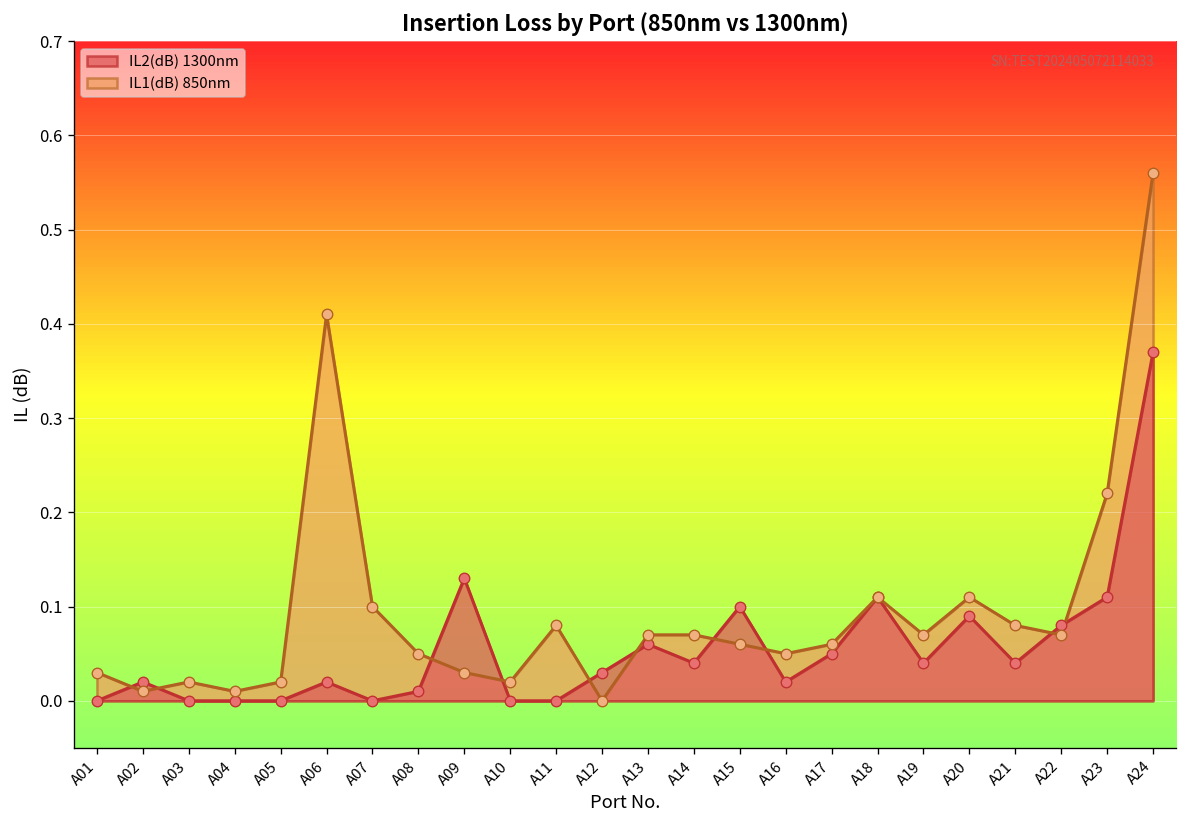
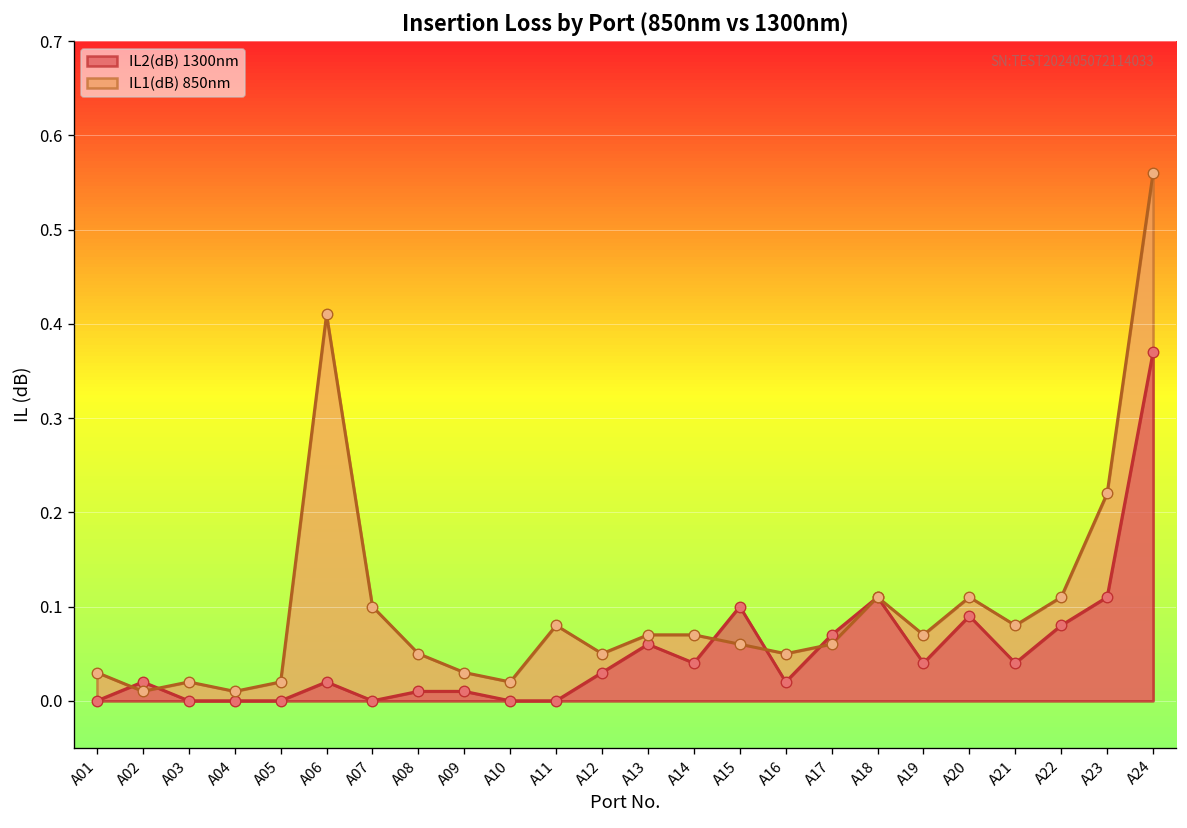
  {
    "IL2(dB) 1300nm": {
      "A01": 0.00,
      "A02": 0.02,
      "A03": 0.00,
      "A04": 0.00,
      "A05": 0.00,
      "A06": 0.02,
      "A07": 0.00,
      "A08": 0.01,
-     "A09": 0.13,
+     "A09": 0.01,
      "A10": 0.00,
      "A11": 0.00,
      "A12": 0.03,
      "A13": 0.06,
      "A14": 0.04,
      "A15": 0.10,
      "A16": 0.02,
-     "A17": 0.05,
+     "A17": 0.07,
      "A19": 0.04,
      "A20": 0.09,
      "A21": 0.04,
      "A22": 0.08,
      "A23": 0.11,
      "A24": 0.37
    },
    "IL1(dB) 850nm": {
      "A01": 0.03,
      "A02": 0.01,
      "A03": 0.02,
      "A04": 0.01,
      "A05": 0.02,
      "A06": 0.41,
      "A07": 0.10,
      "A08": 0.05,
      "A09": 0.03,
      "A10": 0.02,
      "A11": 0.08,
-     "A12": 0.00,
+     "A12": 0.05,
      "A13": 0.07,
      "A14": 0.07,
      "A15": 0.06,
      "A16": 0.05,
      "A17": 0.06,
      "A19": 0.07,
      "A20": 0.11,
      "A21": 0.08,
-     "A22": 0.07,
+     "A22": 0.11,
      "A23": 0.22,
      "A24": 0.56
    }
  }
